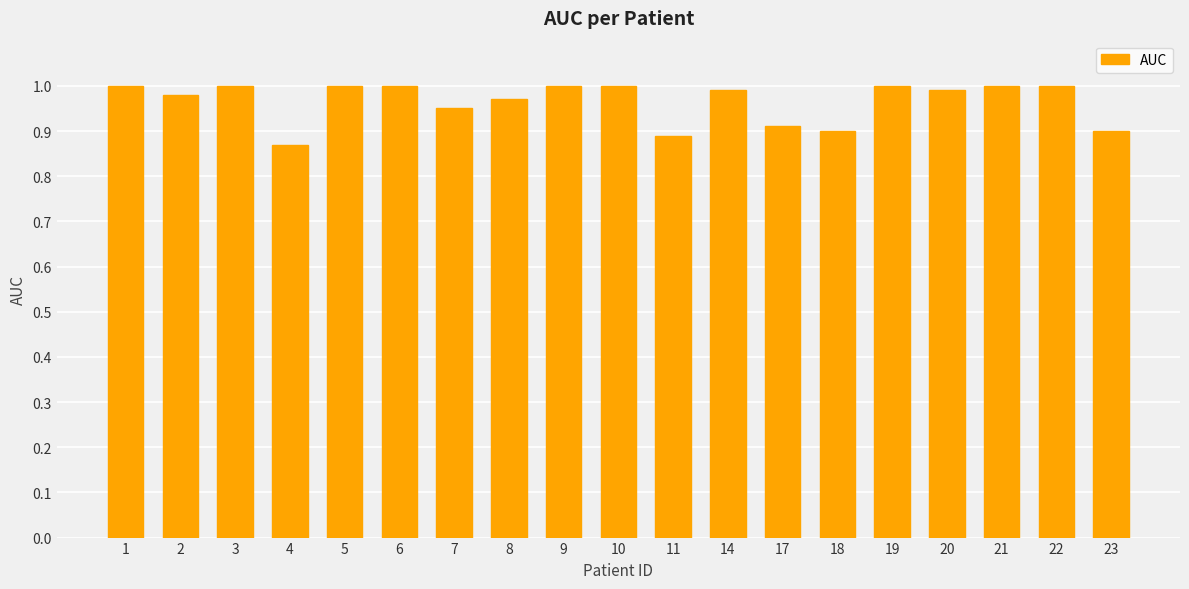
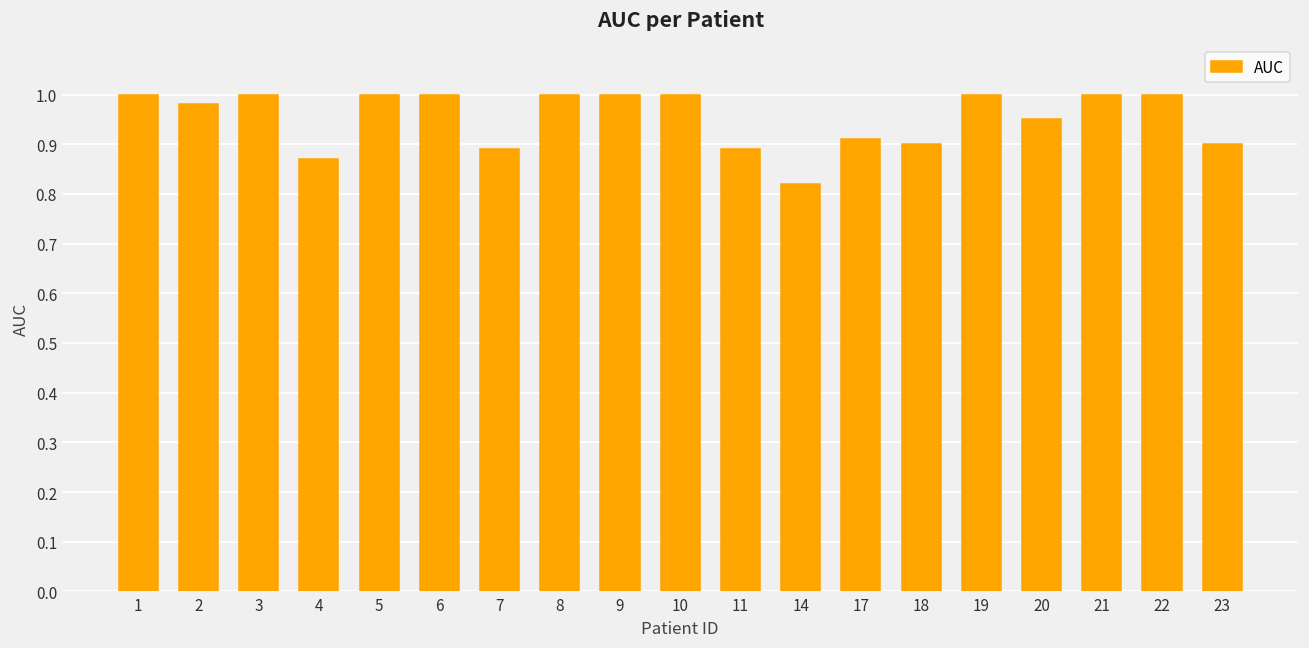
  {
    "1": 1.00,
    "2": 0.98,
    "3": 1.00,
    "4": 0.87,
    "5": 1.00,
    "6": 1.00,
-   "7": 0.95,
-   "8": 0.97,
+   "7": 0.89,
+   "8": 1.00,
    "9": 1.00,
    "10": 1.00,
    "11": 0.89,
-   "14": 0.99,
+   "14": 0.82,
    "17": 0.91,
    "18": 0.90,
    "19": 1.00,
-   "20": 0.99,
+   "20": 0.95,
    "21": 1.00,
    "22": 1.00,
    "23": 0.90
  }
